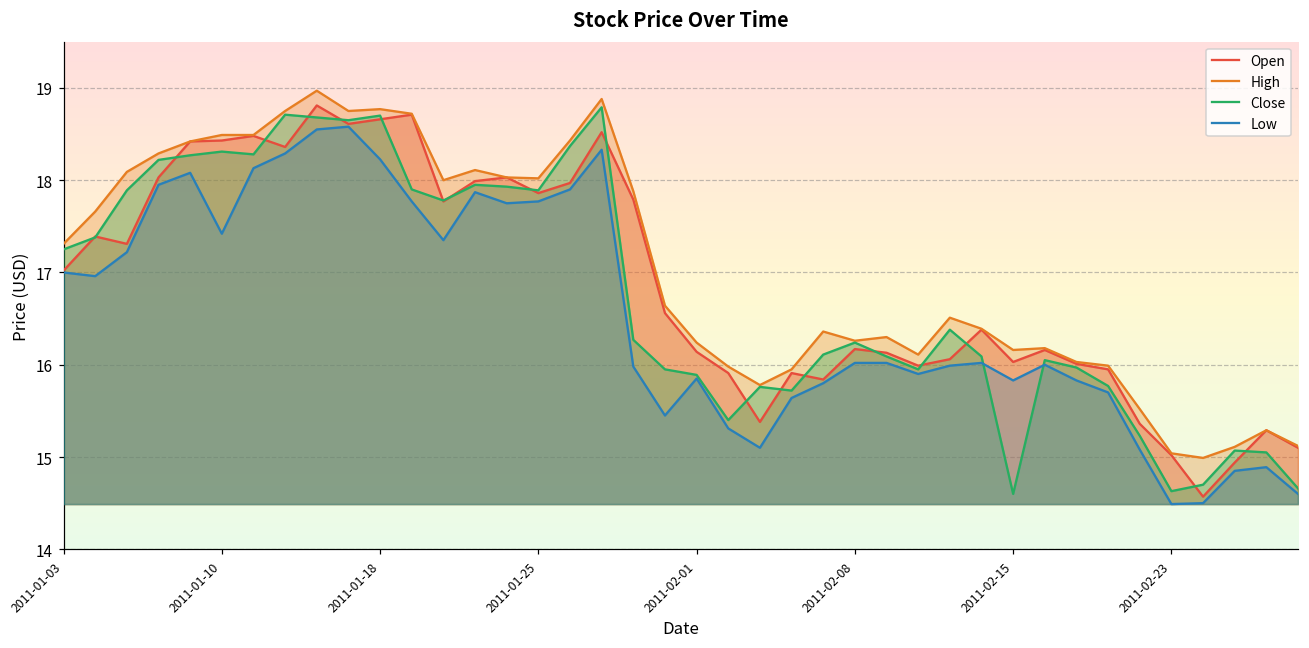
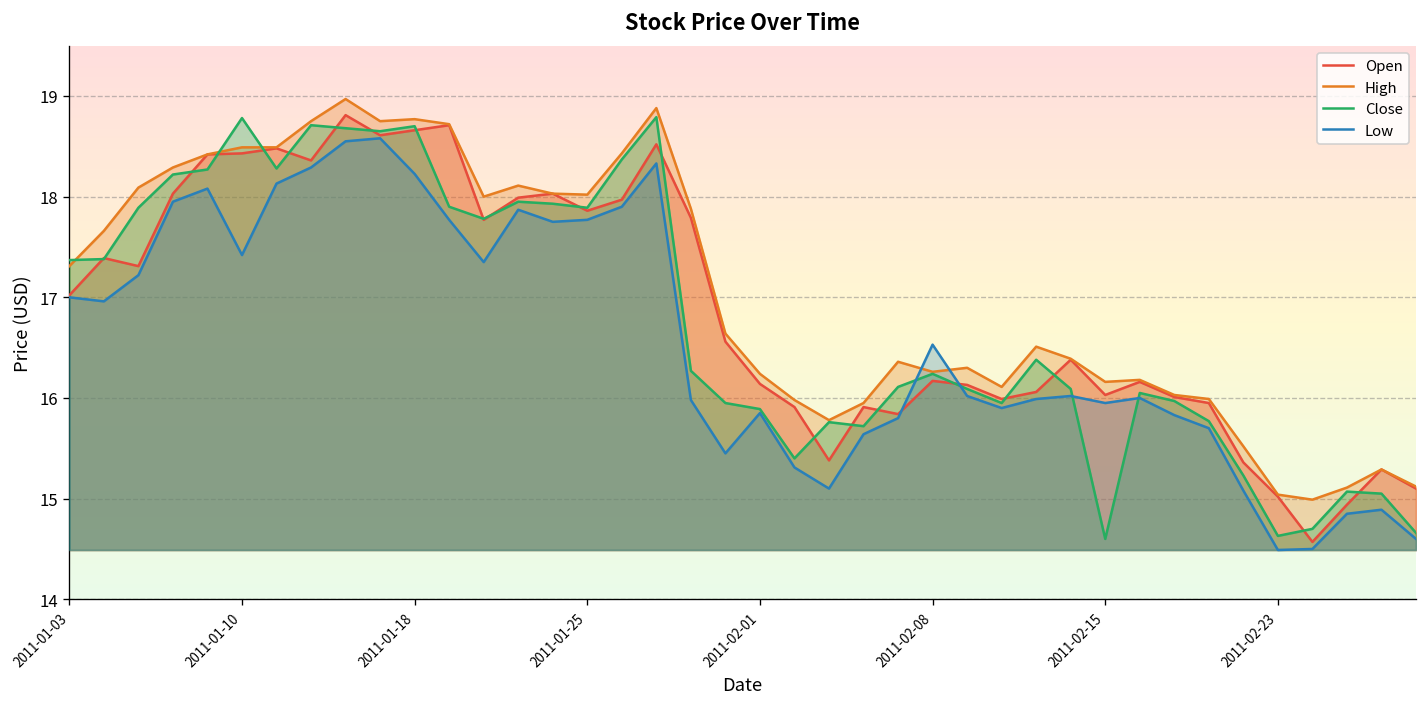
  {
    "Close": {
-     "2011-01-03": 17.3,
-     "2011-01-10": 18.3,
+     "2011-01-03": 17.4,
+     "2011-01-10": 18.8,
      "2011-01-18": 18.7,
      "2011-01-25": 17.9,
      "2011-02-01": 15.9,
      "2011-02-15": 14.6,
      "2011-02-23": 14.6
    },
    "Low": {
      "2011-01-10": 17.4,
      "2011-01-18": 18.2,
      "2011-01-25": 17.8,
      "2011-02-01": 15.9,
-     "2011-02-08": 16.0,
-     "2011-02-15": 15.8,
+     "2011-02-08": 16.5,
+     "2011-02-15": 16.0,
      "2011-02-23": 14.5
    }
  }
